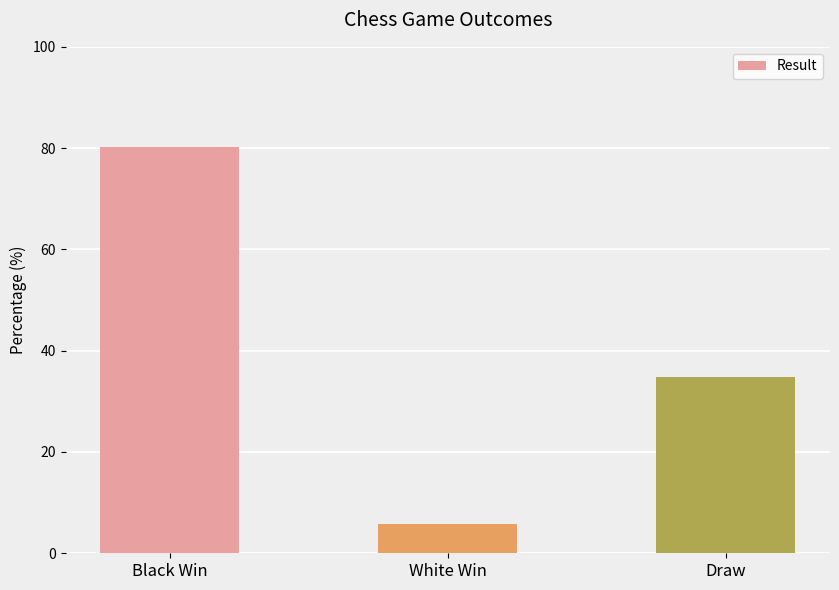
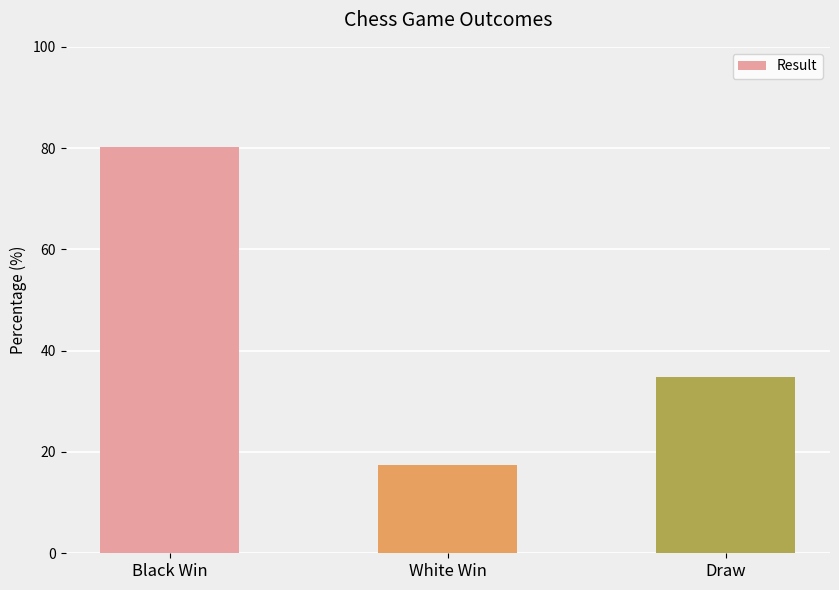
  {
    "Black Win": 80,
-   "White Win": 6,
+   "White Win": 17,
    "Draw": 35
  }
